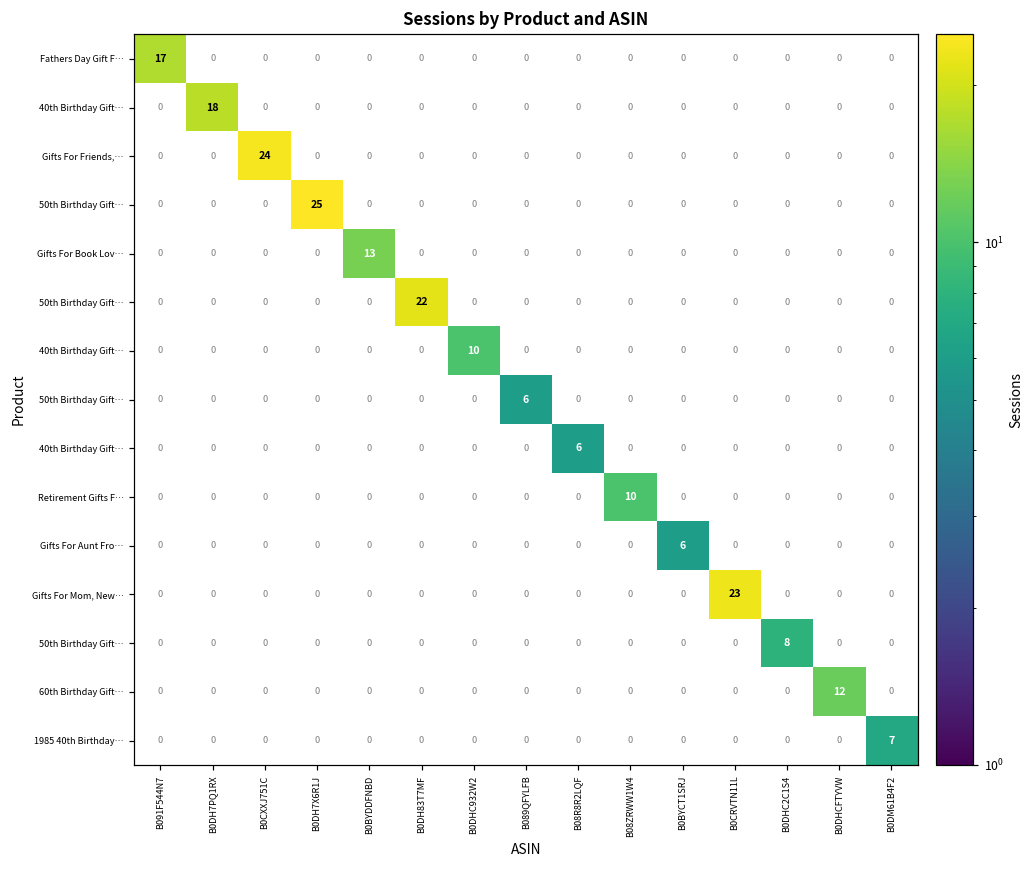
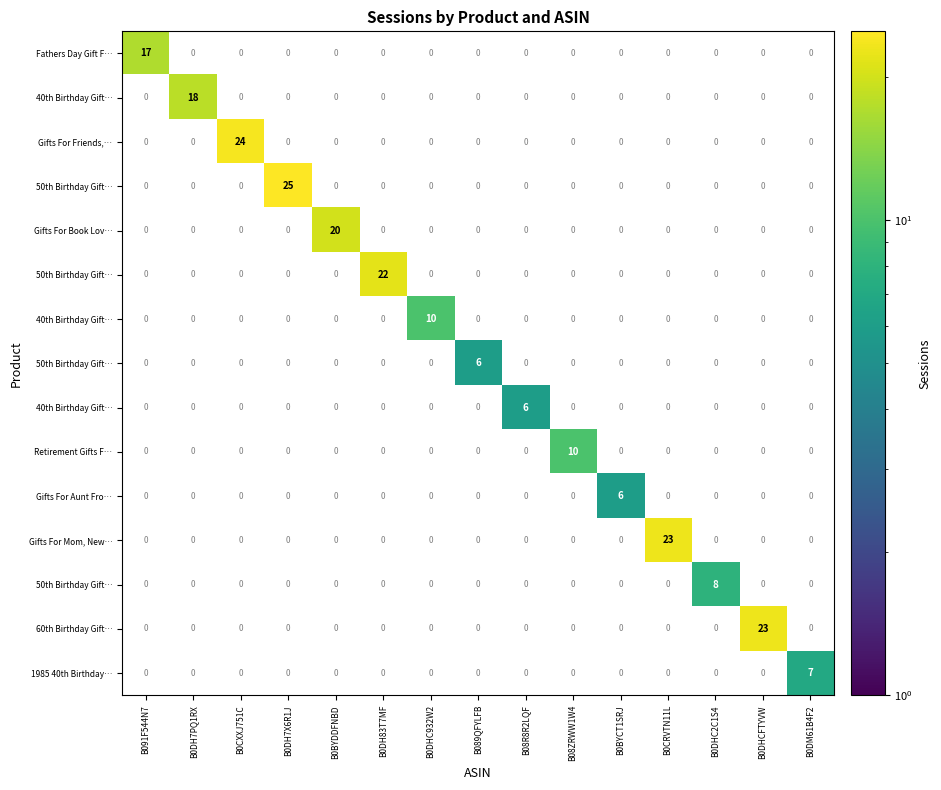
  {
    "Fathers Day Gift F…": {
      "B091F544N7": 17,
      "B0DH7PQ1RX": 0,
      "B0CXXJ751C": 0,
      "B0DH7X6R1J": 0,
      "B0BYDDFNBD": 0,
      "B0DH83T7MF": 0,
      "B0DHC932W2": 0,
      "B089QFYLFB": 0,
      "B08R8R2LQF": 0,
      "B08ZRWW1W4": 0,
      "B0BYCT1SRJ": 0,
      "B0CRVTN11L": 0,
      "B0DHC2C1S4": 0,
      "B0DHCFTYVW": 0,
      "B0DM61B4F2": 0
    },
    "Gifts For Friends,…": {
      "B091F544N7": 0,
      "B0DH7PQ1RX": 0,
      "B0CXXJ751C": 24,
      "B0DH7X6R1J": 0,
      "B0BYDDFNBD": 0,
      "B0DH83T7MF": 0,
      "B0DHC932W2": 0,
      "B089QFYLFB": 0,
      "B08R8R2LQF": 0,
      "B08ZRWW1W4": 0,
      "B0BYCT1SRJ": 0,
      "B0CRVTN11L": 0,
      "B0DHC2C1S4": 0,
      "B0DHCFTYVW": 0,
      "B0DM61B4F2": 0
    },
    "Gifts For Book Lov…": {
      "B091F544N7": 0,
      "B0DH7PQ1RX": 0,
      "B0CXXJ751C": 0,
      "B0DH7X6R1J": 0,
-     "B0BYDDFNBD": 13,
+     "B0BYDDFNBD": 20,
      "B0DH83T7MF": 0,
      "B0DHC932W2": 0,
      "B089QFYLFB": 0,
      "B08R8R2LQF": 0,
      "B08ZRWW1W4": 0,
      "B0BYCT1SRJ": 0,
      "B0CRVTN11L": 0,
      "B0DHC2C1S4": 0,
      "B0DHCFTYVW": 0,
      "B0DM61B4F2": 0
    },
    "Retirement Gifts F…": {
      "B091F544N7": 0,
      "B0DH7PQ1RX": 0,
      "B0CXXJ751C": 0,
      "B0DH7X6R1J": 0,
      "B0BYDDFNBD": 0,
      "B0DH83T7MF": 0,
      "B0DHC932W2": 0,
      "B089QFYLFB": 0,
      "B08R8R2LQF": 0,
      "B08ZRWW1W4": 10,
      "B0BYCT1SRJ": 0,
      "B0CRVTN11L": 0,
      "B0DHC2C1S4": 0,
      "B0DHCFTYVW": 0,
      "B0DM61B4F2": 0
    },
    "Gifts For Aunt Fro…": {
      "B091F544N7": 0,
      "B0DH7PQ1RX": 0,
      "B0CXXJ751C": 0,
      "B0DH7X6R1J": 0,
      "B0BYDDFNBD": 0,
      "B0DH83T7MF": 0,
      "B0DHC932W2": 0,
      "B089QFYLFB": 0,
      "B08R8R2LQF": 0,
      "B08ZRWW1W4": 0,
      "B0BYCT1SRJ": 6,
      "B0CRVTN11L": 0,
      "B0DHC2C1S4": 0,
      "B0DHCFTYVW": 0,
      "B0DM61B4F2": 0
    },
    "Gifts For Mom, New…": {
      "B091F544N7": 0,
      "B0DH7PQ1RX": 0,
      "B0CXXJ751C": 0,
      "B0DH7X6R1J": 0,
      "B0BYDDFNBD": 0,
      "B0DH83T7MF": 0,
      "B0DHC932W2": 0,
      "B089QFYLFB": 0,
      "B08R8R2LQF": 0,
      "B08ZRWW1W4": 0,
      "B0BYCT1SRJ": 0,
      "B0CRVTN11L": 23,
      "B0DHC2C1S4": 0,
      "B0DHCFTYVW": 0,
      "B0DM61B4F2": 0
    },
    "60th Birthday Gift…": {
      "B091F544N7": 0,
      "B0DH7PQ1RX": 0,
      "B0CXXJ751C": 0,
      "B0DH7X6R1J": 0,
      "B0BYDDFNBD": 0,
      "B0DH83T7MF": 0,
      "B0DHC932W2": 0,
      "B089QFYLFB": 0,
      "B08R8R2LQF": 0,
      "B08ZRWW1W4": 0,
      "B0BYCT1SRJ": 0,
      "B0CRVTN11L": 0,
      "B0DHC2C1S4": 0,
-     "B0DHCFTYVW": 12,
+     "B0DHCFTYVW": 23,
      "B0DM61B4F2": 0
    },
    "1985 40th Birthday…": {
      "B091F544N7": 0,
      "B0DH7PQ1RX": 0,
      "B0CXXJ751C": 0,
      "B0DH7X6R1J": 0,
      "B0BYDDFNBD": 0,
      "B0DH83T7MF": 0,
      "B0DHC932W2": 0,
      "B089QFYLFB": 0,
      "B08R8R2LQF": 0,
      "B08ZRWW1W4": 0,
      "B0BYCT1SRJ": 0,
      "B0CRVTN11L": 0,
      "B0DHC2C1S4": 0,
      "B0DHCFTYVW": 0,
      "B0DM61B4F2": 7
    }
  }
